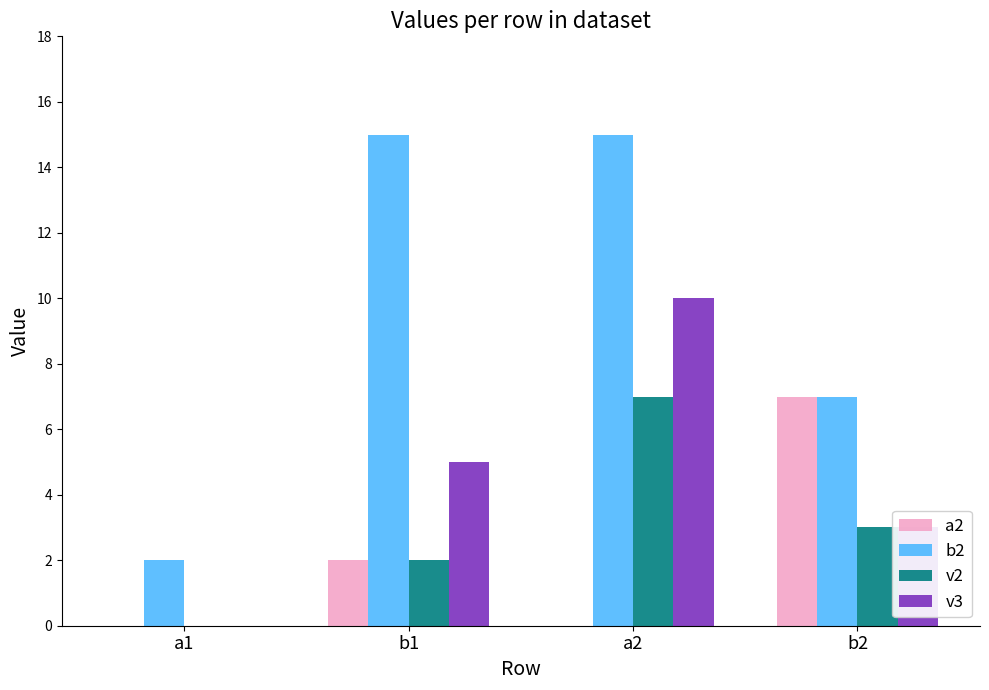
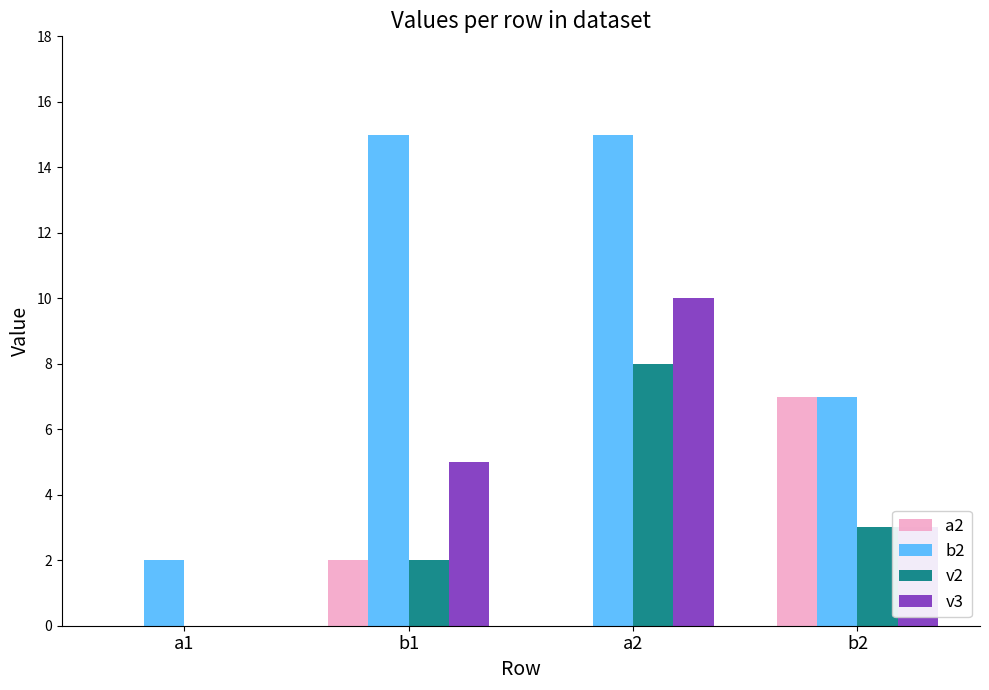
  {
    "a2": {
      "a1": 0,
      "b1": 2,
      "a2": 0,
      "b2": 7
    },
    "b2": {
      "a1": 2,
      "b1": 15,
      "a2": 15,
      "b2": 7
    },
    "v2": {
      "a1": 0,
      "b1": 2,
-     "a2": 7,
+     "a2": 8,
      "b2": 3
    },
    "v3": {
      "a1": 0,
      "b1": 5,
      "a2": 10
    }
  }
